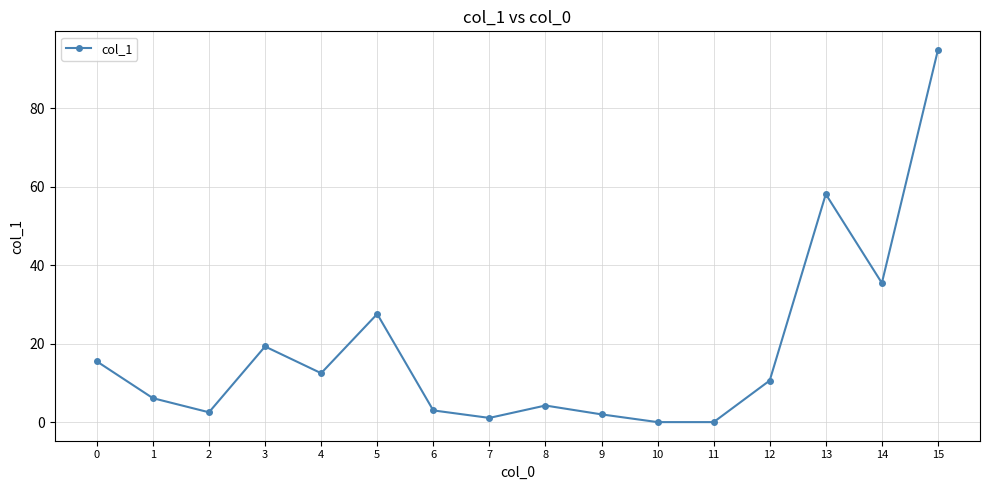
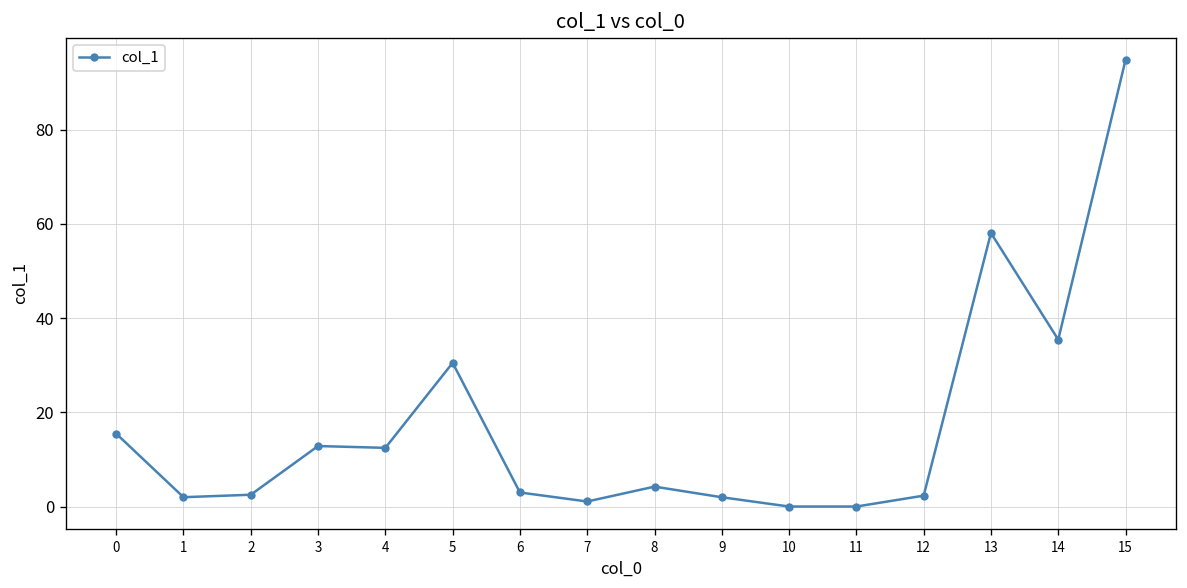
  {
    "0": 15,
-   "1": 6,
+   "1": 2,
    "2": 3,
-   "3": 19,
+   "3": 13,
    "4": 12,
-   "5": 28,
+   "5": 31,
    "6": 3,
    "7": 1,
    "8": 4,
    "9": 2,
    "10": 0,
    "11": 0,
-   "12": 11,
+   "12": 2,
    "13": 58,
    "14": 35,
    "15": 95
  }
